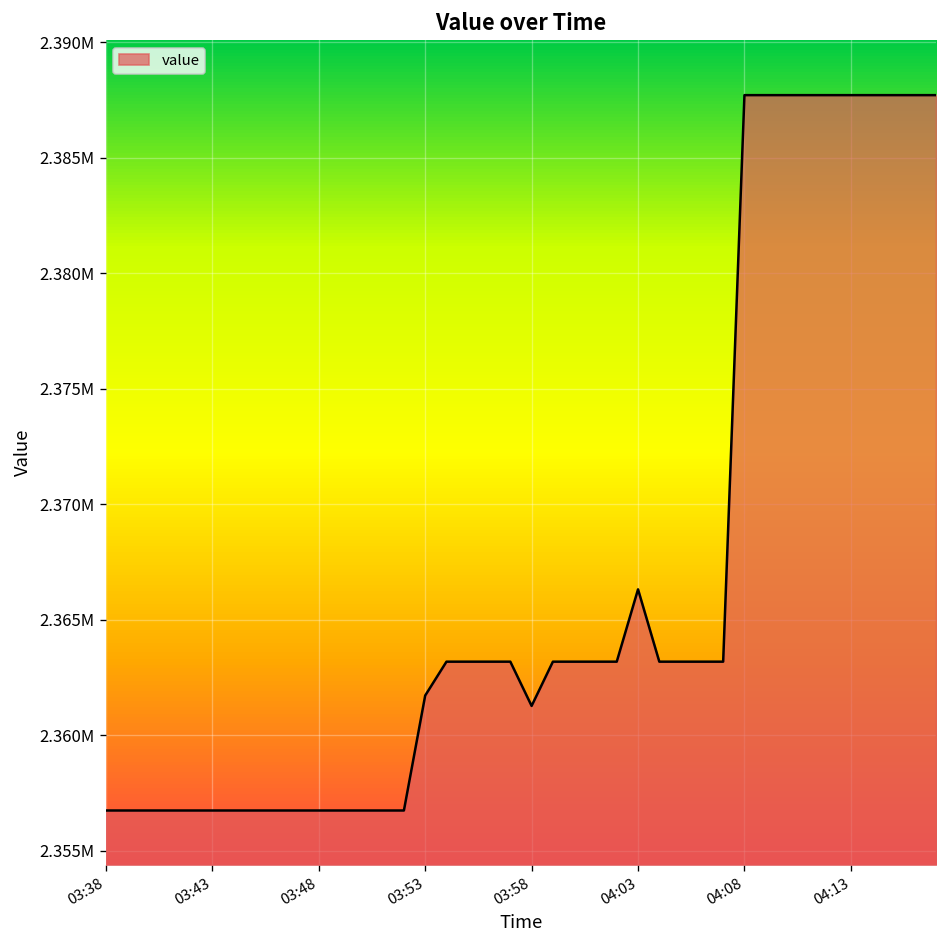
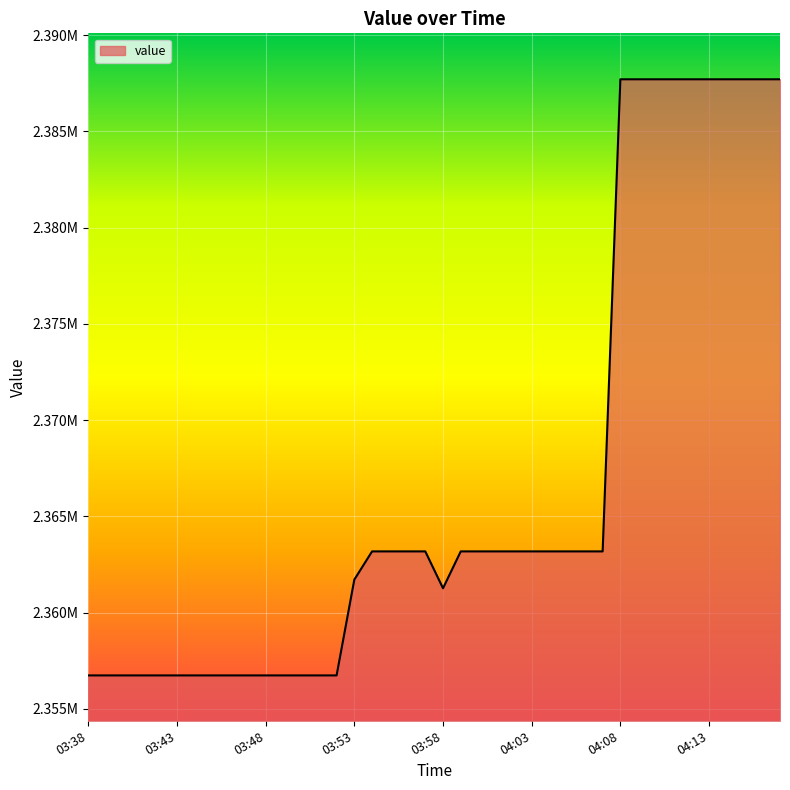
  {
    "03:38": 2356700,
    "03:43": 2356700,
    "03:48": 2356700,
    "03:53": 2361700,
    "03:58": 2361300,
-   "04:03": 2366300,
+   "04:03": 2363200,
    "04:08": 2387700,
    "04:13": 2387700
  }
